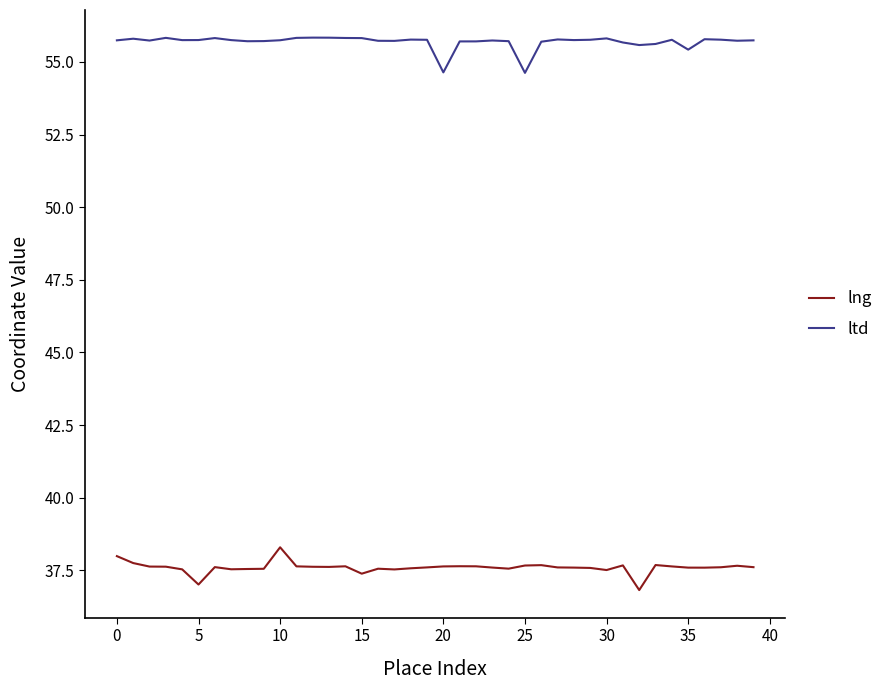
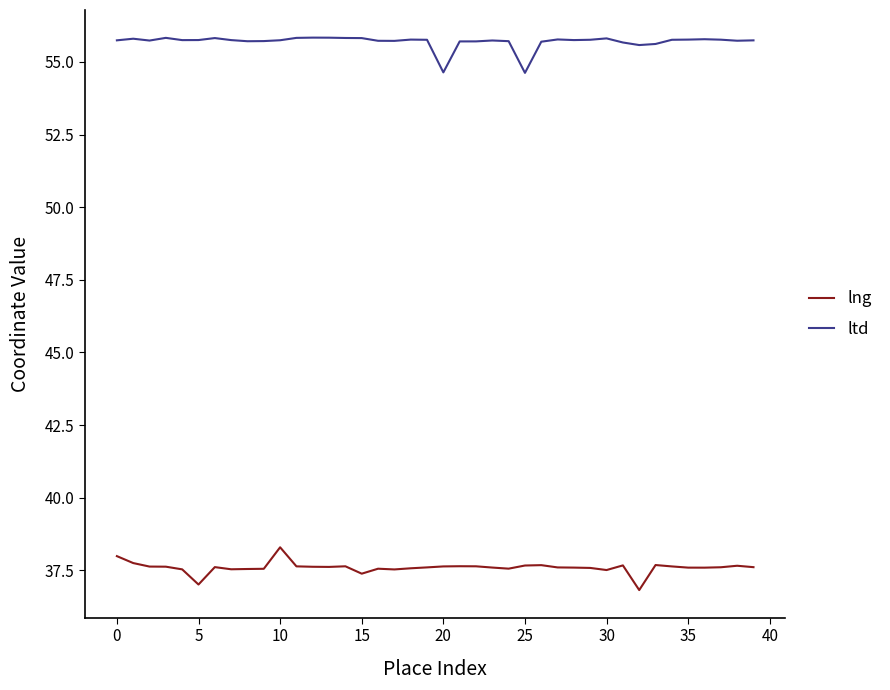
  {
    "lng": {
      "0": 38.0,
      "5": 37.0,
      "10": 38.3,
      "15": 37.4,
      "20": 37.6,
      "25": 37.7,
      "30": 37.5,
      "35": 37.6
    },
    "ltd": {
      "0": 55.7,
      "5": 55.8,
      "10": 55.7,
      "15": 55.8,
      "20": 54.6,
      "25": 54.6,
      "30": 55.8,
-     "35": 55.4
+     "35": 55.8
    }
  }
